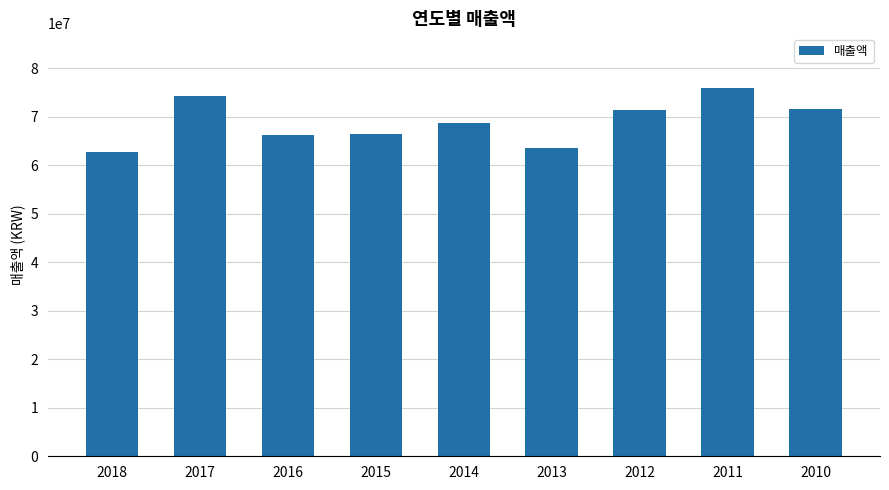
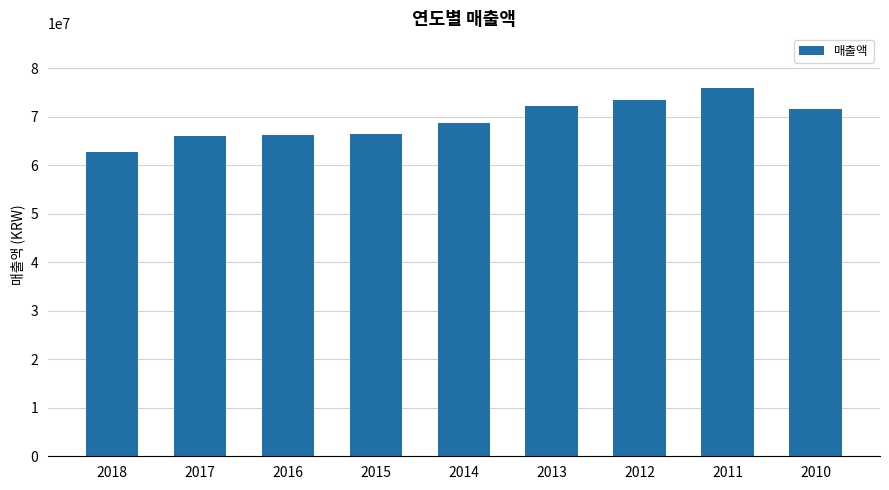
  {
    "2018": 63000000,
-   "2017": 74000000,
+   "2017": 66000000,
    "2016": 66000000,
    "2015": 66000000,
    "2014": 69000000,
-   "2013": 64000000,
-   "2012": 71000000,
+   "2013": 72000000,
+   "2012": 73000000,
    "2011": 76000000,
    "2010": 72000000
  }
